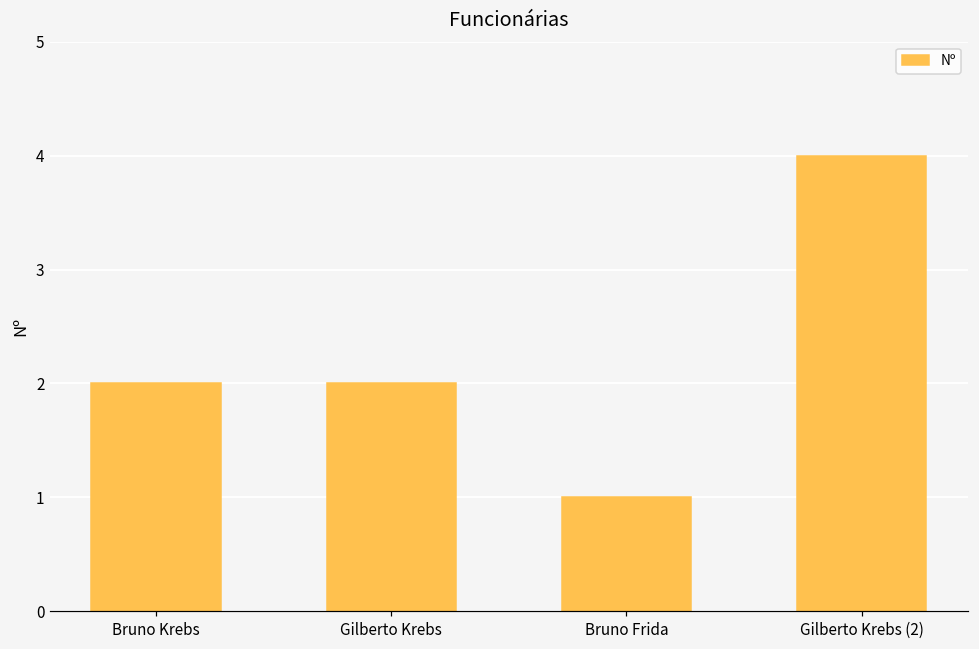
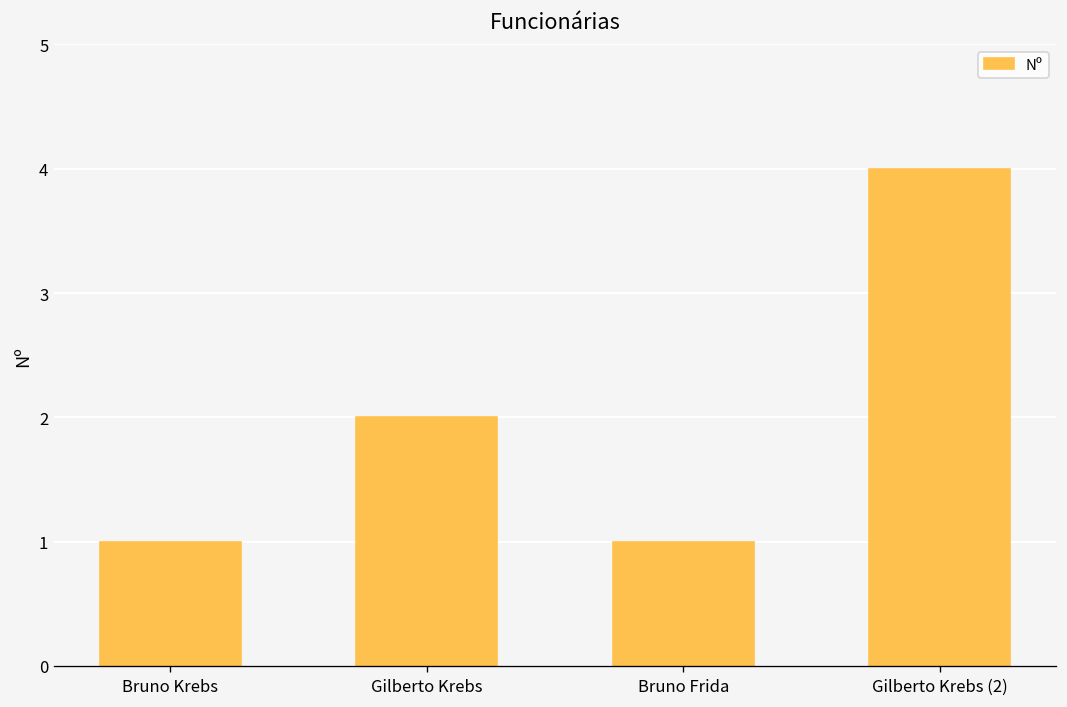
  {
-   "Bruno Krebs": 2,
+   "Bruno Krebs": 1,
    "Gilberto Krebs": 2,
    "Bruno Frida": 1,
    "Gilberto Krebs (2)": 4
  }
